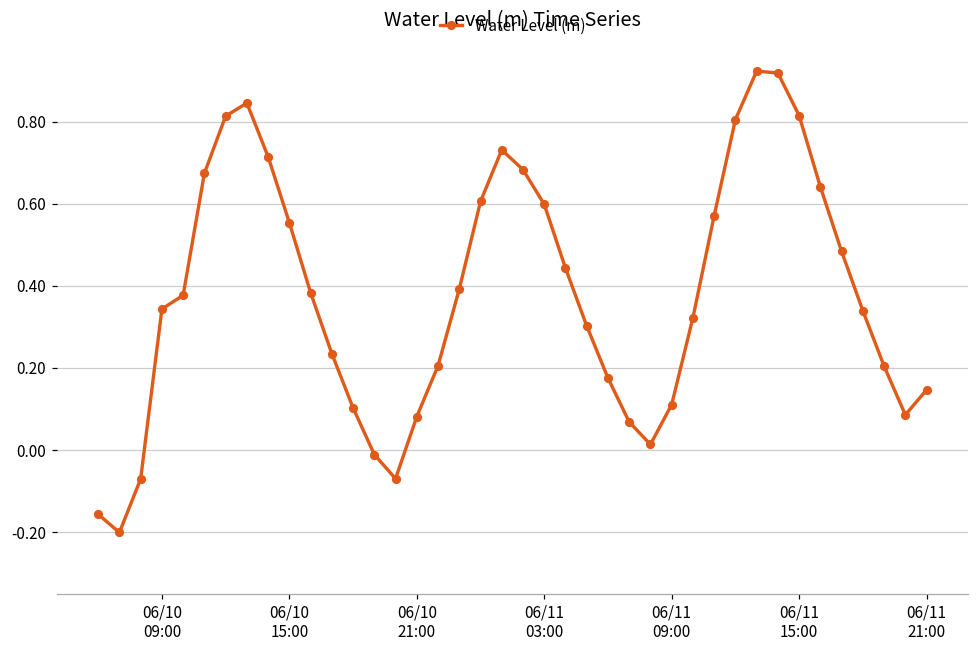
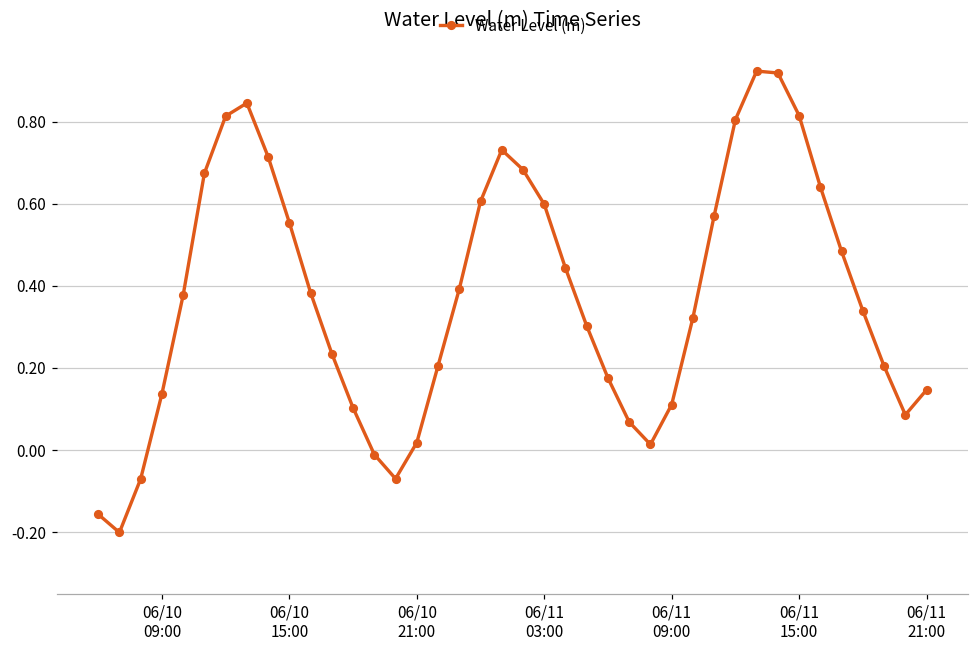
  {
-   "06/10 09:00": 0.34,
+   "06/10 09:00": 0.14,
    "06/10 15:00": 0.55,
-   "06/10 21:00": 0.08,
+   "06/10 21:00": 0.02,
    "06/11 03:00": 0.60,
    "06/11 09:00": 0.11,
    "06/11 15:00": 0.81,
    "06/11 21:00": 0.15
  }
